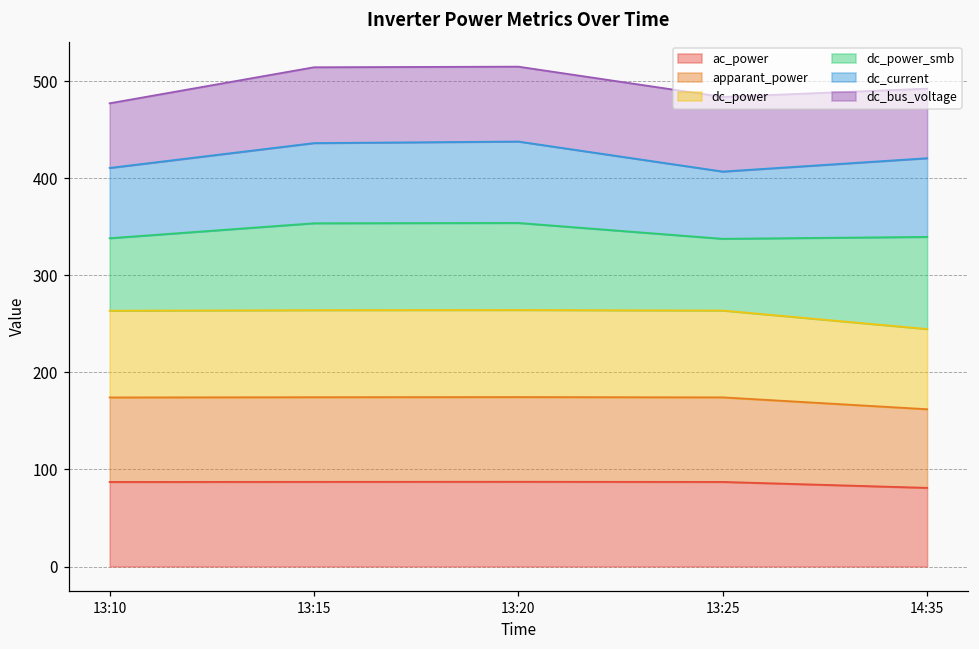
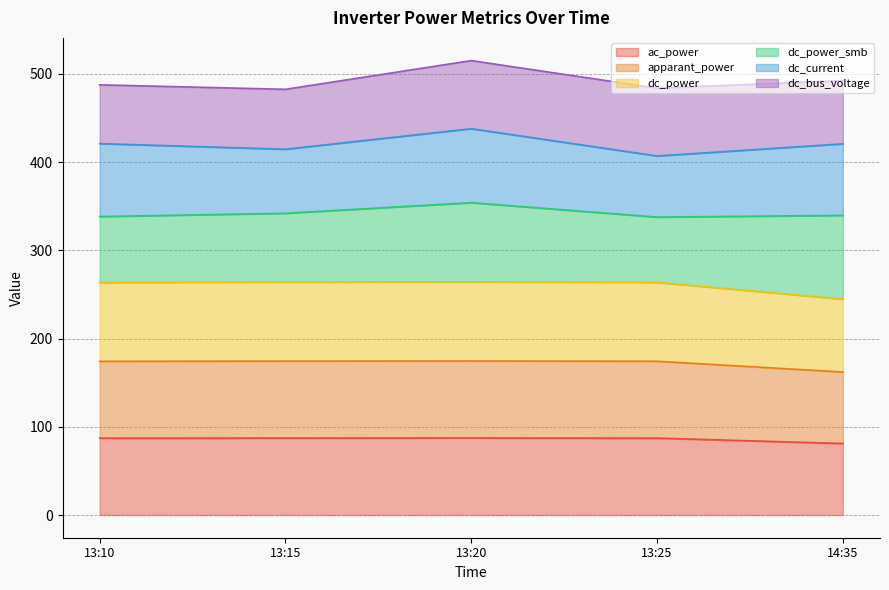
  {
    "dc_power_smb": {
      "13:10": 70,
-     "13:15": 90,
+     "13:15": 80,
      "13:20": 90,
      "13:25": 70,
      "14:35": 90
    },
    "dc_current": {
-     "13:10": 70,
-     "13:15": 80,
+     "13:10": 80,
+     "13:15": 70,
      "13:20": 80,
      "13:25": 70,
      "14:35": 80
    },
    "dc_bus_voltage": {
      "13:10": 70,
-     "13:15": 80,
+     "13:15": 70,
      "13:20": 80
    }
  }
